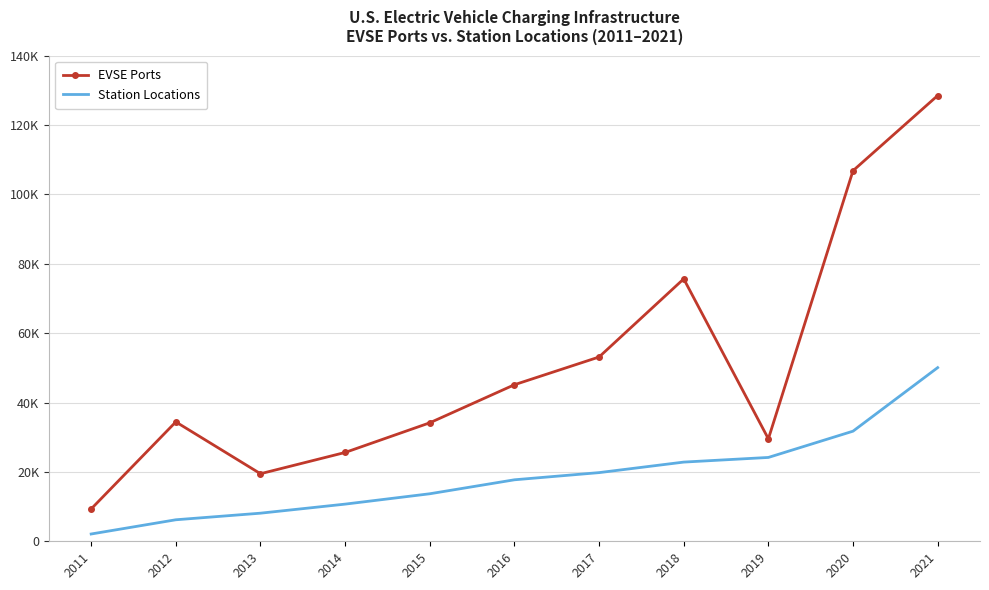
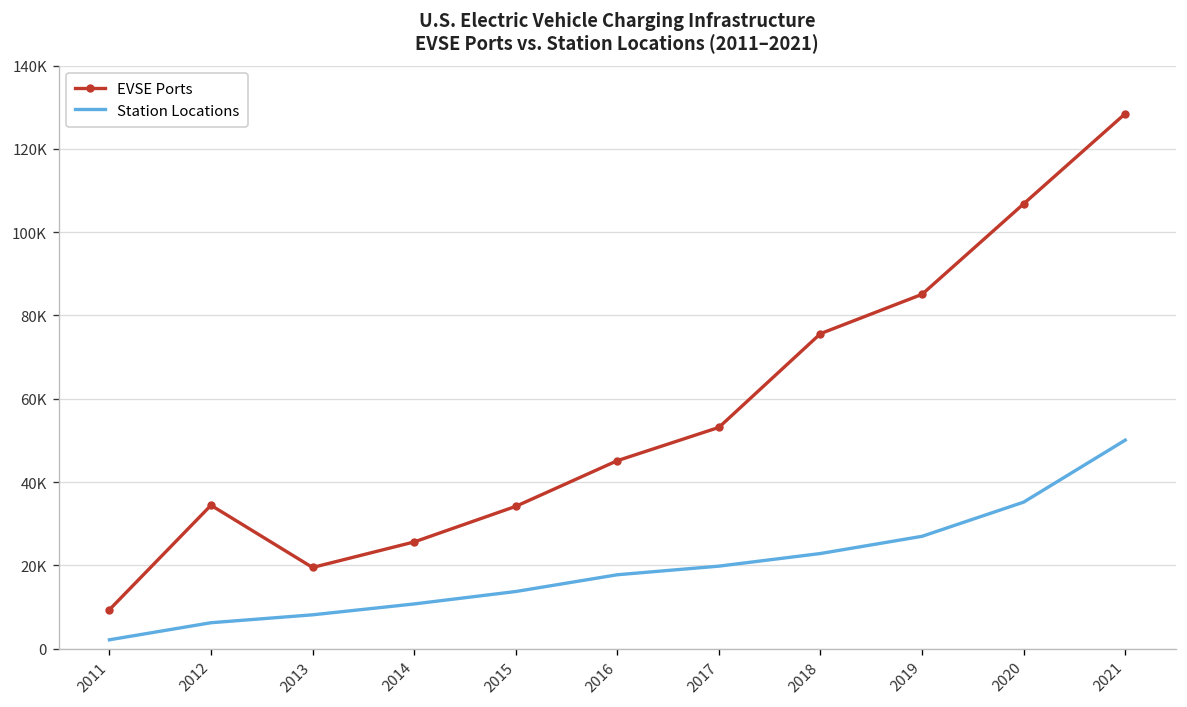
  {
    "EVSE Ports": {
      "2011": 9000,
      "2012": 34000,
      "2013": 19000,
      "2014": 26000,
      "2015": 34000,
      "2016": 45000,
      "2017": 53000,
      "2018": 76000,
-     "2019": 30000,
+     "2019": 85000,
      "2020": 107000,
      "2021": 128000
    },
    "Station Locations": {
      "2011": 2000,
      "2012": 6000,
      "2013": 8000,
      "2014": 11000,
      "2015": 14000,
      "2016": 18000,
      "2017": 20000,
      "2018": 23000,
-     "2019": 24000,
-     "2020": 32000,
+     "2019": 27000,
+     "2020": 35000,
      "2021": 50000
    }
  }
